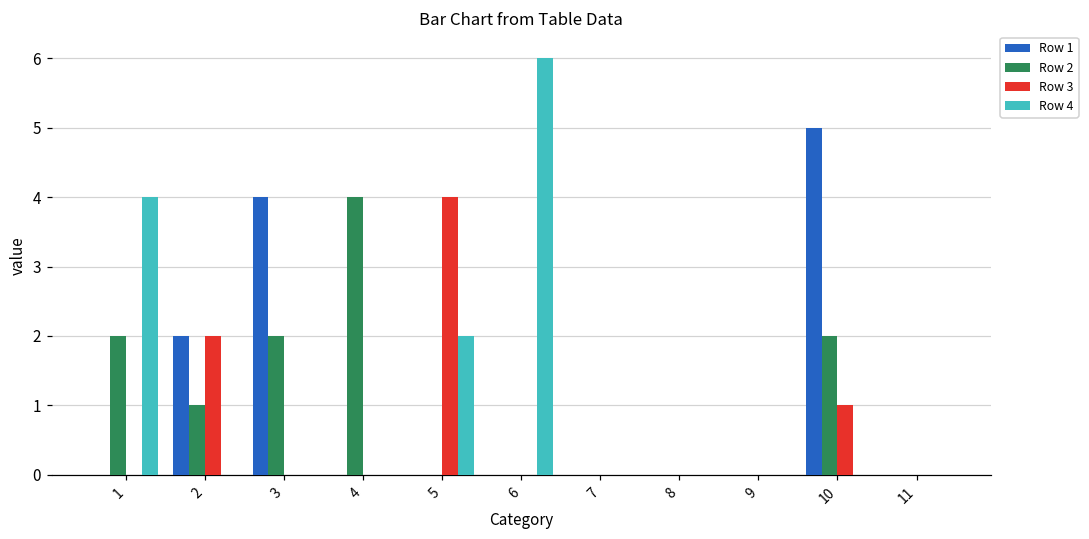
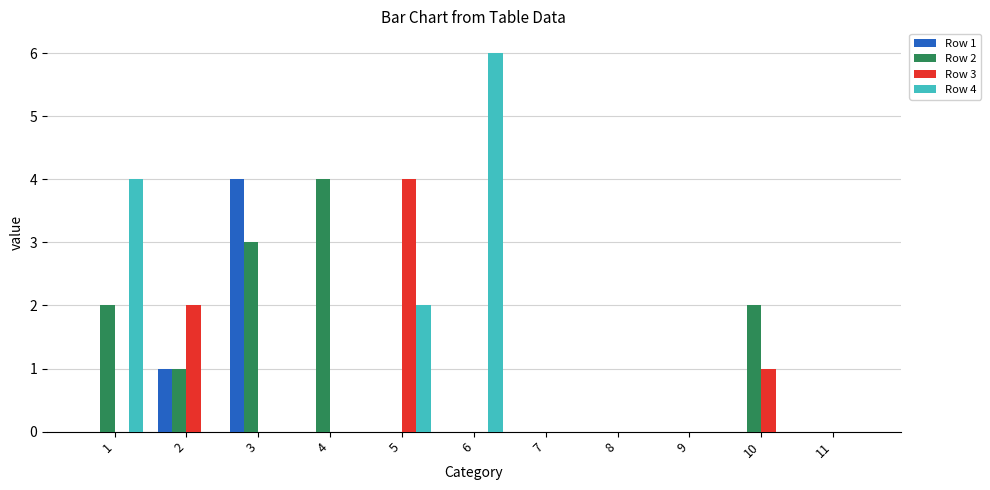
  {
    "Row 1": {
      "1": 0,
-     "2": 2,
+     "2": 1,
      "3": 4,
      "4": 0,
      "5": 0,
      "6": 0,
      "7": 0,
      "8": 0,
      "9": 0,
-     "10": 5,
+     "10": 0,
      "11": 0
    },
    "Row 2": {
      "1": 2,
      "2": 1,
-     "3": 2,
+     "3": 3,
      "4": 4,
      "5": 0,
      "6": 0,
      "7": 0,
      "8": 0,
      "9": 0,
      "10": 2,
      "11": 0
    },
    "Row 3": {
      "1": 0,
      "2": 2,
      "3": 0,
      "4": 0,
      "5": 4,
      "6": 0,
      "7": 0,
      "8": 0,
      "9": 0,
      "10": 1,
      "11": 0
    },
    "Row 4": {
      "1": 4,
      "2": 0,
      "3": 0,
      "4": 0,
      "5": 2,
      "6": 6,
      "7": 0,
      "8": 0,
      "9": 0,
      "10": 0,
      "11": 0
    }
  }
